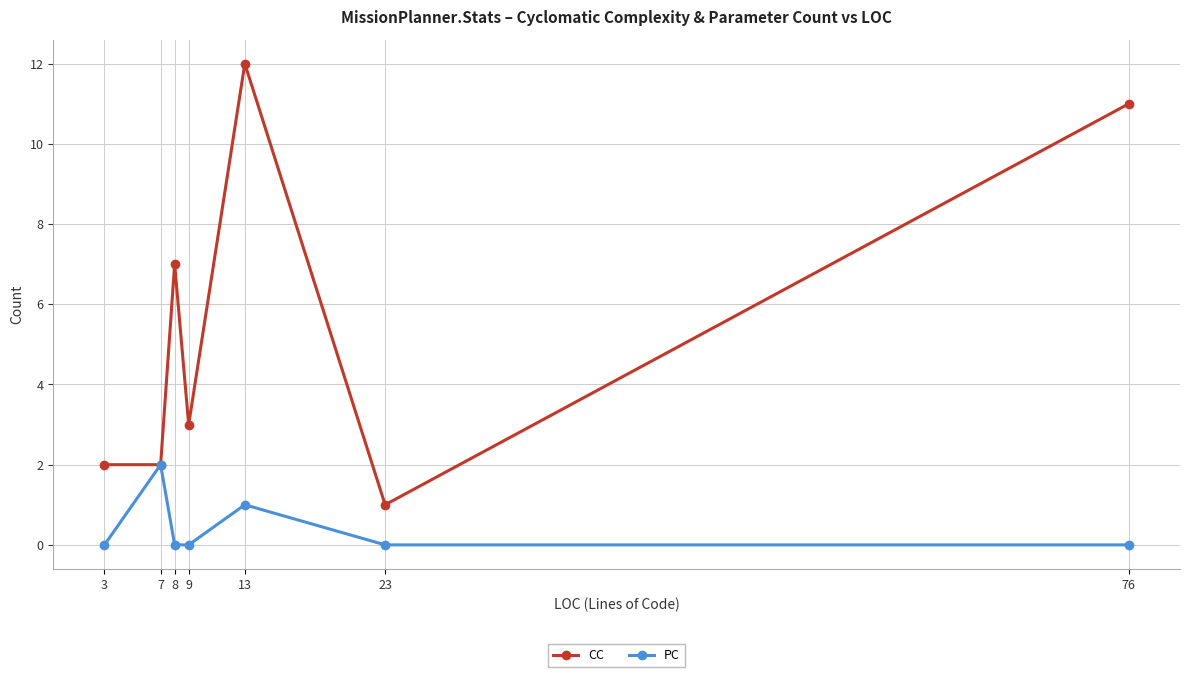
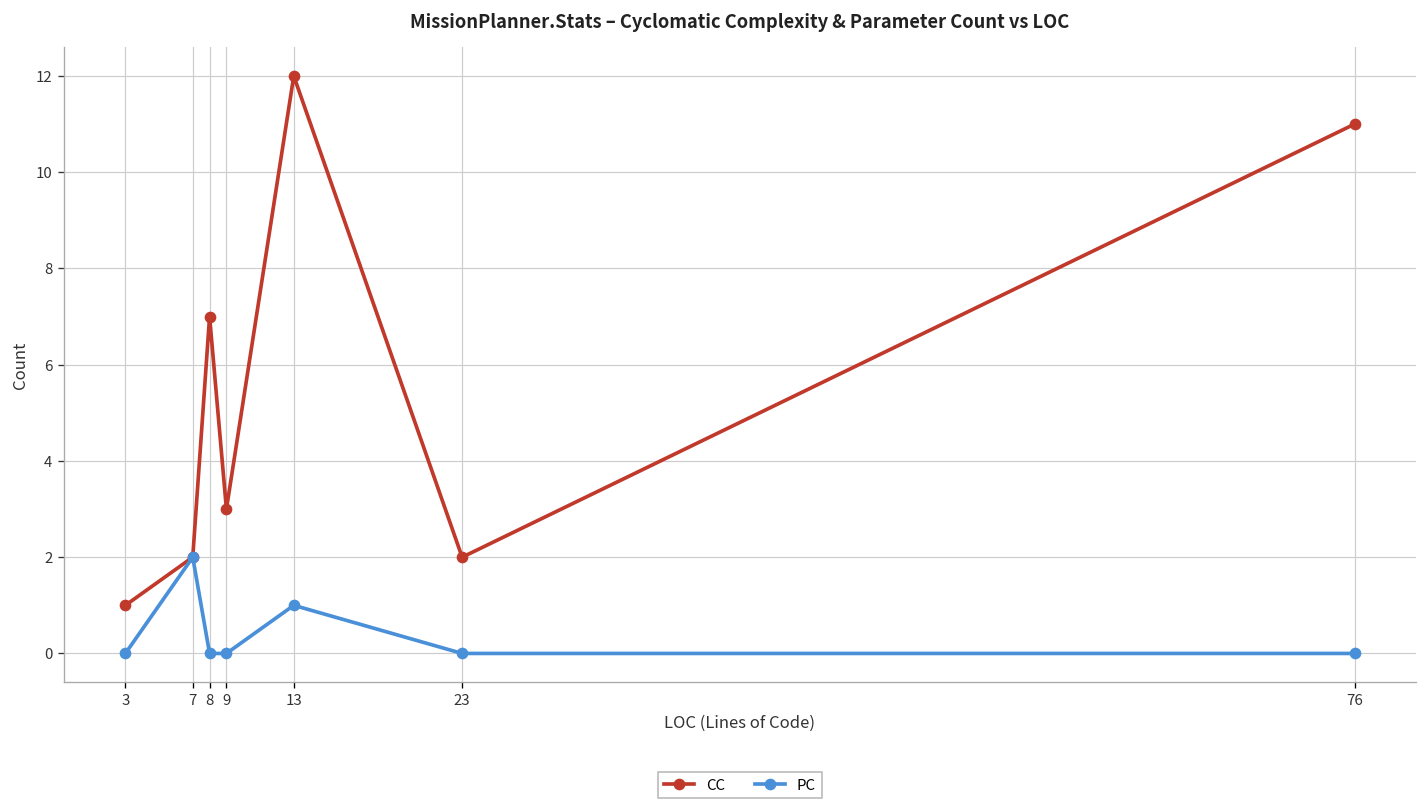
  {
    "CC": {
-     "3": 2,
+     "3": 1,
      "8": 7,
      "9": 3,
      "13": 12,
-     "23": 1,
+     "23": 2,
      "76": 11
    },
    "PC": {
      "3": 0,
      "8": 0,
      "9": 0,
      "13": 1,
      "23": 0,
      "76": 0
    }
  }
